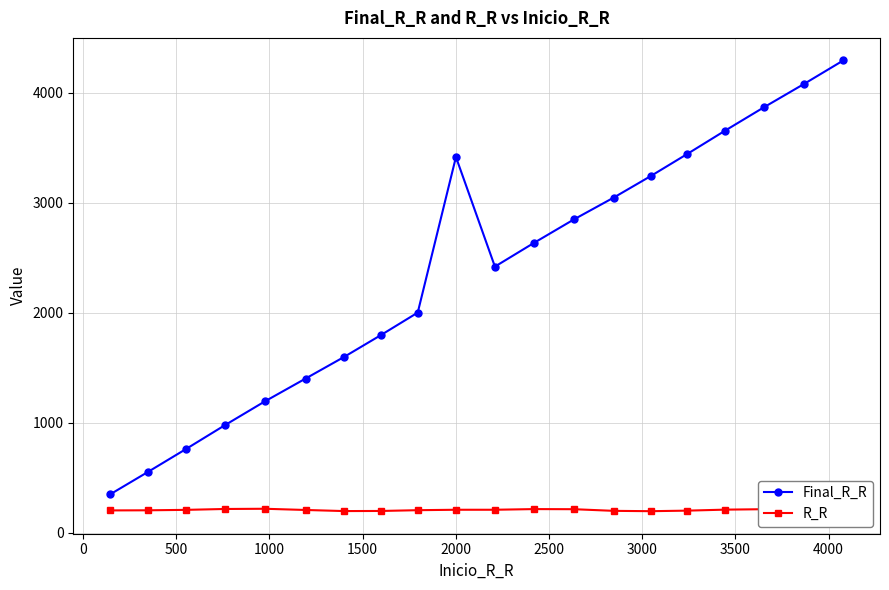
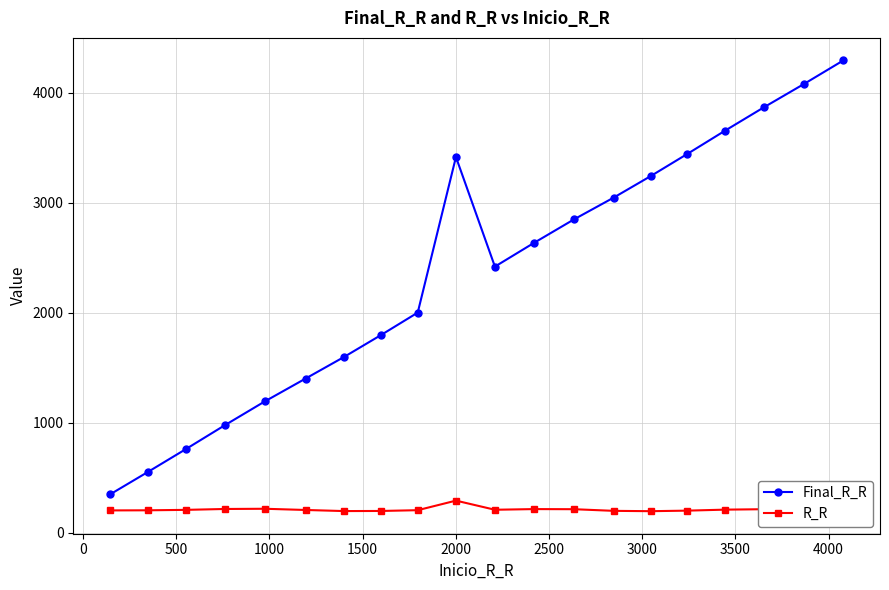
  {
    "Final_R_R": {
      "2000": 3420
    },
    "R_R": {
-     "2000": 210
+     "2000": 290
    }
  }
